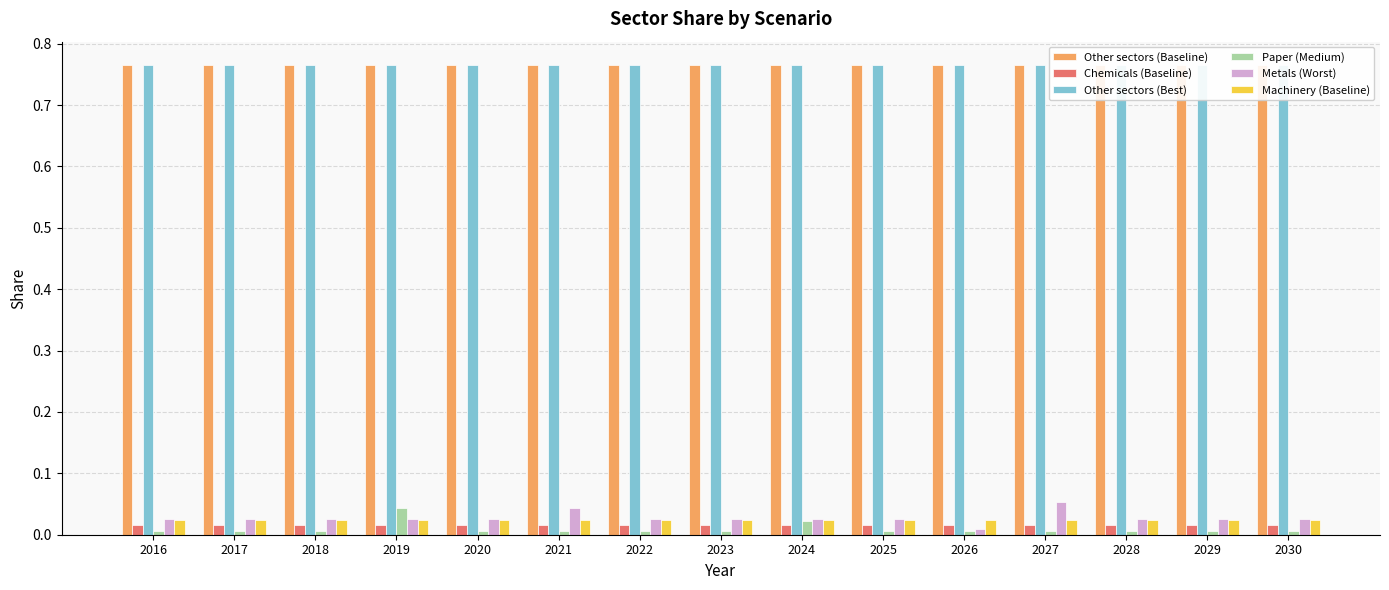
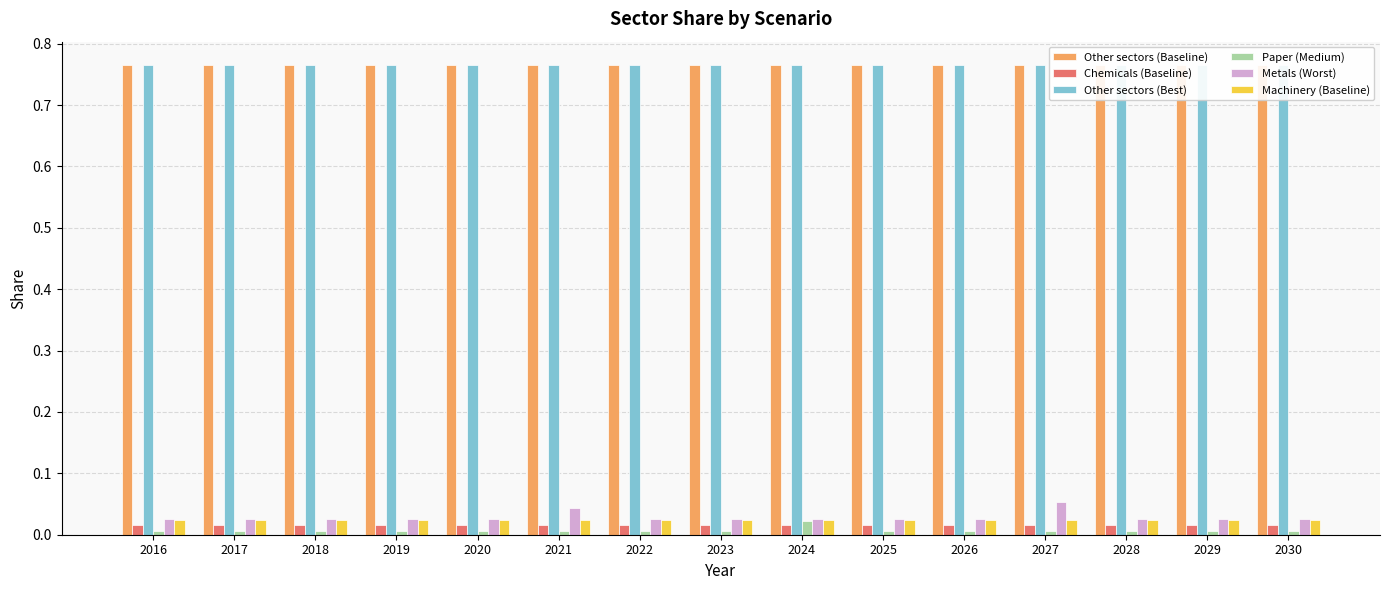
  {
    "Other sectors (Best)": {
      "2016": 0.76,
      "2017": 0.76,
      "2018": 0.76,
      "2019": 0.76,
      "2020": 0.76,
      "2021": 0.76,
      "2022": 0.76,
      "2023": 0.76,
      "2024": 0.76,
      "2025": 0.76,
      "2026": 0.76,
      "2027": 0.76
    },
    "Paper (Medium)": {
      "2016": 0.01,
      "2017": 0.01,
      "2018": 0.01,
-     "2019": 0.04,
+     "2019": 0.01,
      "2020": 0.01,
      "2021": 0.01,
      "2022": 0.01,
      "2023": 0.01,
      "2024": 0.02,
      "2025": 0.01,
      "2026": 0.01,
      "2027": 0.01,
      "2028": 0.01,
      "2029": 0.01,
      "2030": 0.01
    },
    "Metals (Worst)": {
      "2016": 0.02,
      "2017": 0.02,
      "2018": 0.02,
      "2019": 0.02,
      "2020": 0.02,
      "2021": 0.04,
      "2022": 0.02,
      "2023": 0.02,
      "2024": 0.02,
      "2025": 0.02,
-     "2026": 0.01,
+     "2026": 0.02,
      "2027": 0.05,
      "2028": 0.02,
      "2029": 0.02,
      "2030": 0.02
    }
  }
